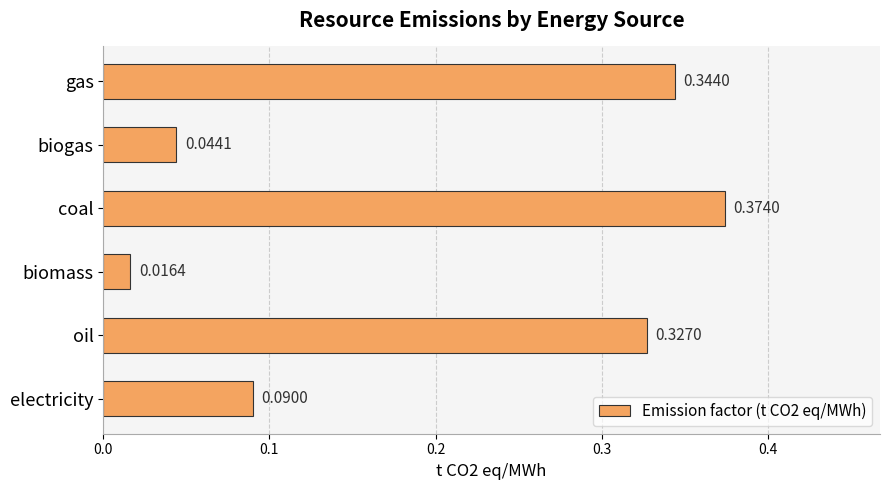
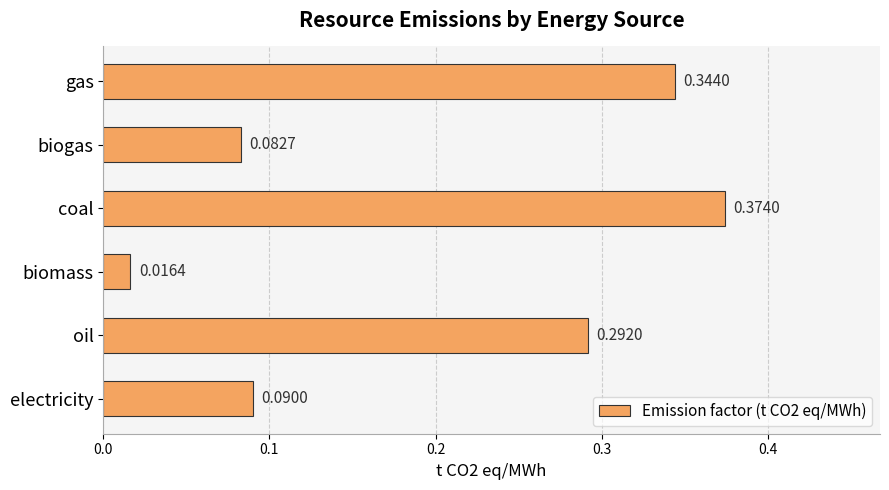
  {
    "gas": 0.3440,
-   "biogas": 0.0441,
+   "biogas": 0.0827,
    "coal": 0.3740,
    "biomass": 0.0164,
-   "oil": 0.3270,
+   "oil": 0.2920,
    "electricity": 0.0900
  }
